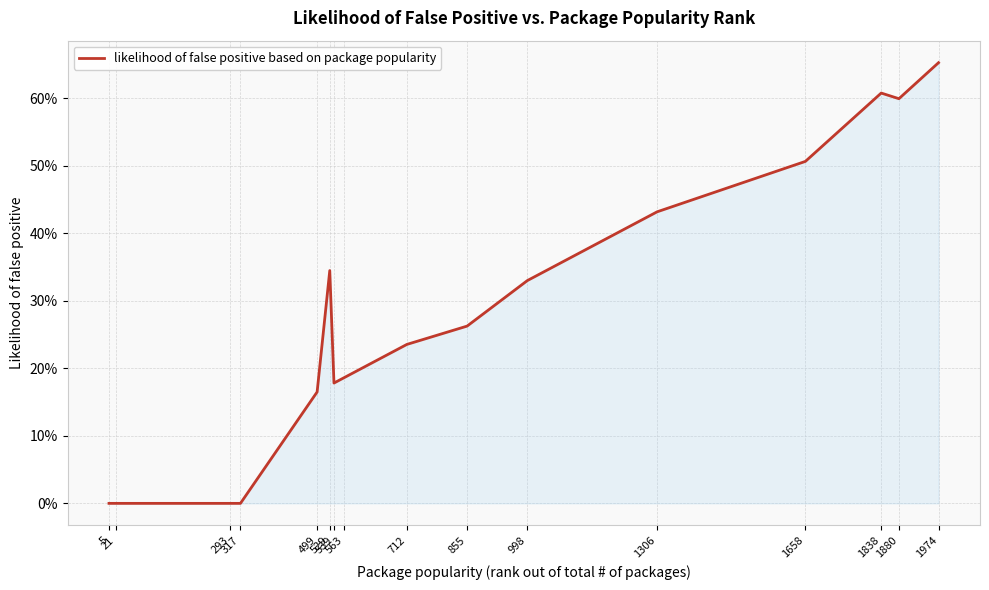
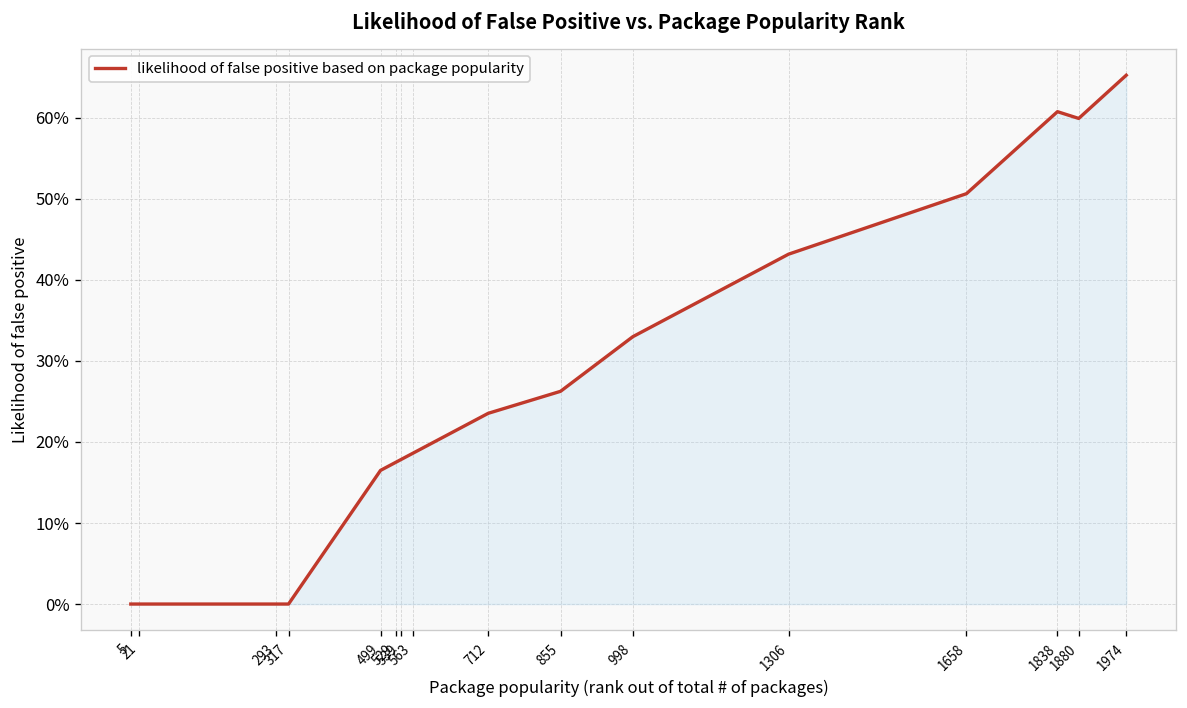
  {
    "5": "0%",
    "21": "0%",
    "293": "0%",
    "317": "0%",
    "499": "16%",
-   "529": "34%",
+   "529": "17%",
    "539": "18%",
    "563": "19%",
    "712": "24%",
    "855": "26%",
    "998": "33%",
    "1306": "43%",
    "1658": "51%",
    "1838": "61%",
    "1880": "60%",
    "1974": "65%"
  }
